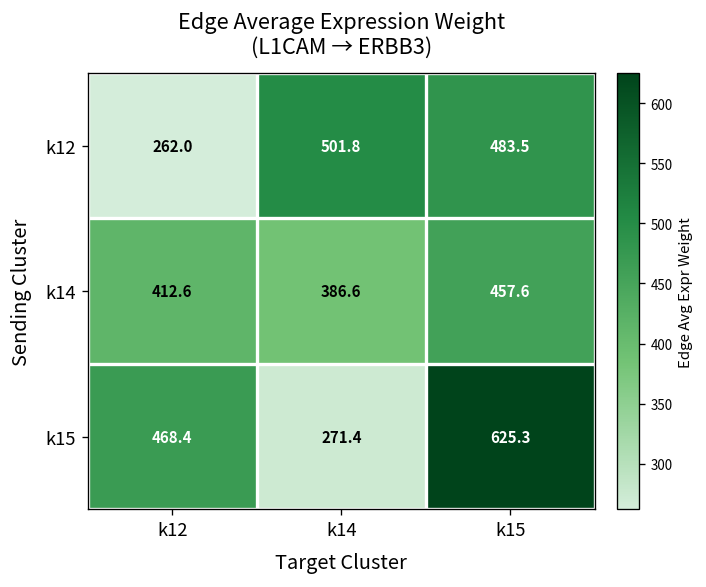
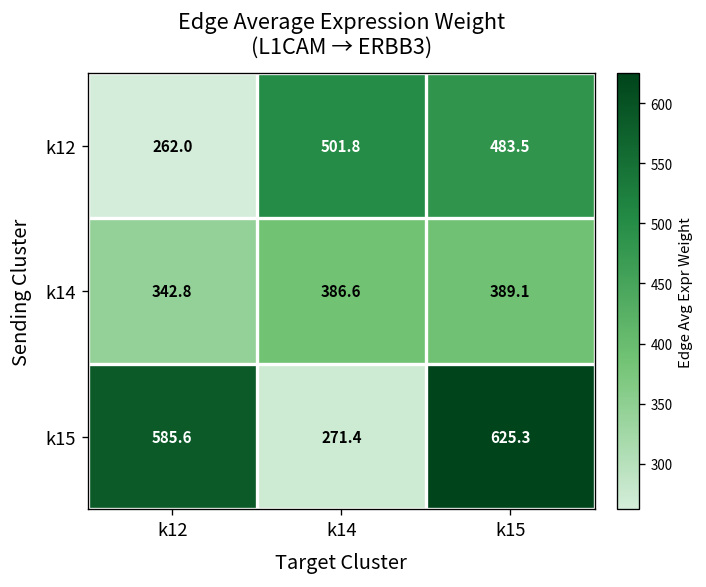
  {
    "k12": {
      "k12": 262.0,
      "k14": 501.8,
      "k15": 483.5
    },
    "k14": {
-     "k12": 412.6,
+     "k12": 342.8,
      "k14": 386.6,
-     "k15": 457.6
+     "k15": 389.1
    },
    "k15": {
-     "k12": 468.4,
+     "k12": 585.6,
      "k14": 271.4,
      "k15": 625.3
    }
  }
